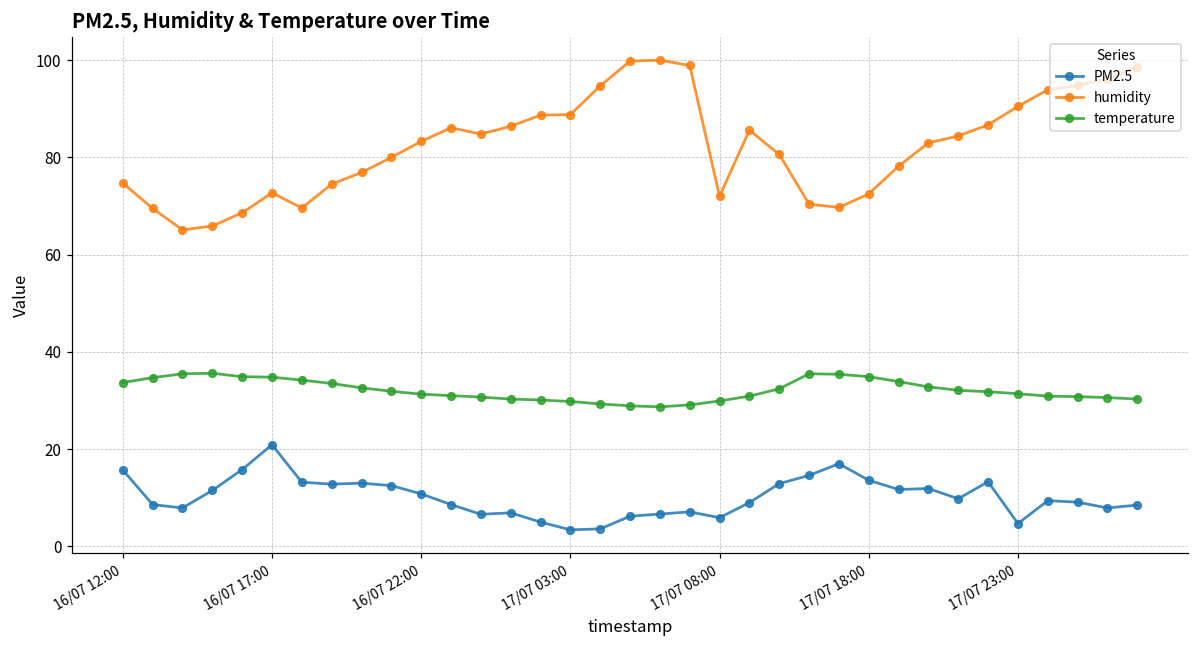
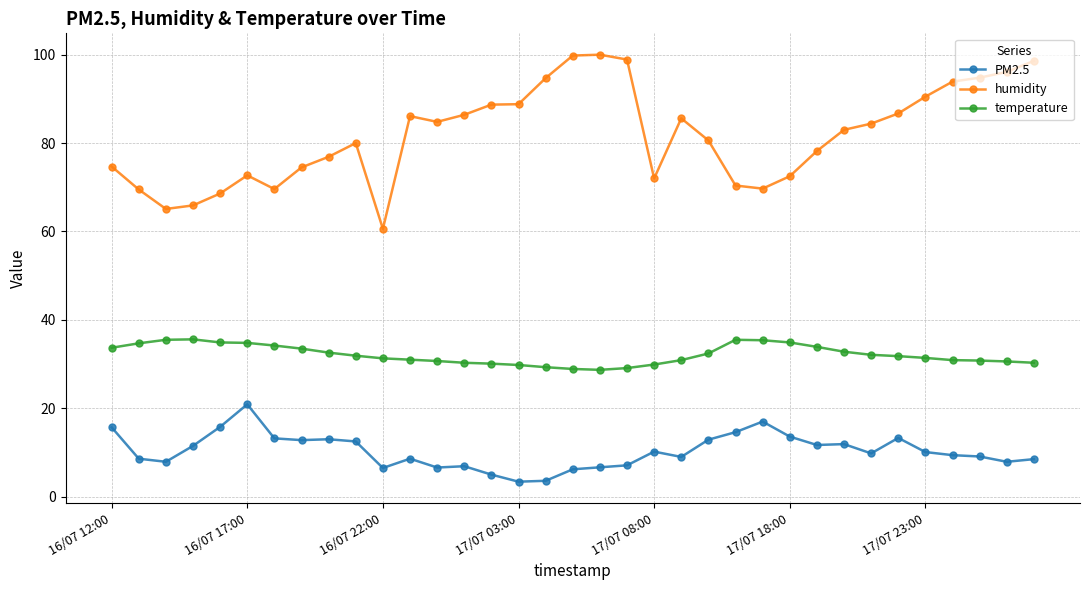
  {
    "PM2.5": {
      "16/07 12:00": 16,
      "16/07 17:00": 21,
-     "16/07 22:00": 11,
+     "16/07 22:00": 7,
      "17/07 03:00": 3,
-     "17/07 08:00": 6,
+     "17/07 08:00": 10,
      "17/07 18:00": 14,
-     "17/07 23:00": 5
+     "17/07 23:00": 10
    },
    "humidity": {
      "16/07 12:00": 75,
      "16/07 17:00": 73,
-     "16/07 22:00": 83,
+     "16/07 22:00": 61,
      "17/07 03:00": 89,
      "17/07 08:00": 72,
      "17/07 18:00": 73,
      "17/07 23:00": 91
    },
    "temperature": {
      "16/07 12:00": 34,
      "16/07 17:00": 35,
      "16/07 22:00": 31,
      "17/07 03:00": 30,
      "17/07 08:00": 30,
      "17/07 18:00": 35,
      "17/07 23:00": 31
    }
  }
